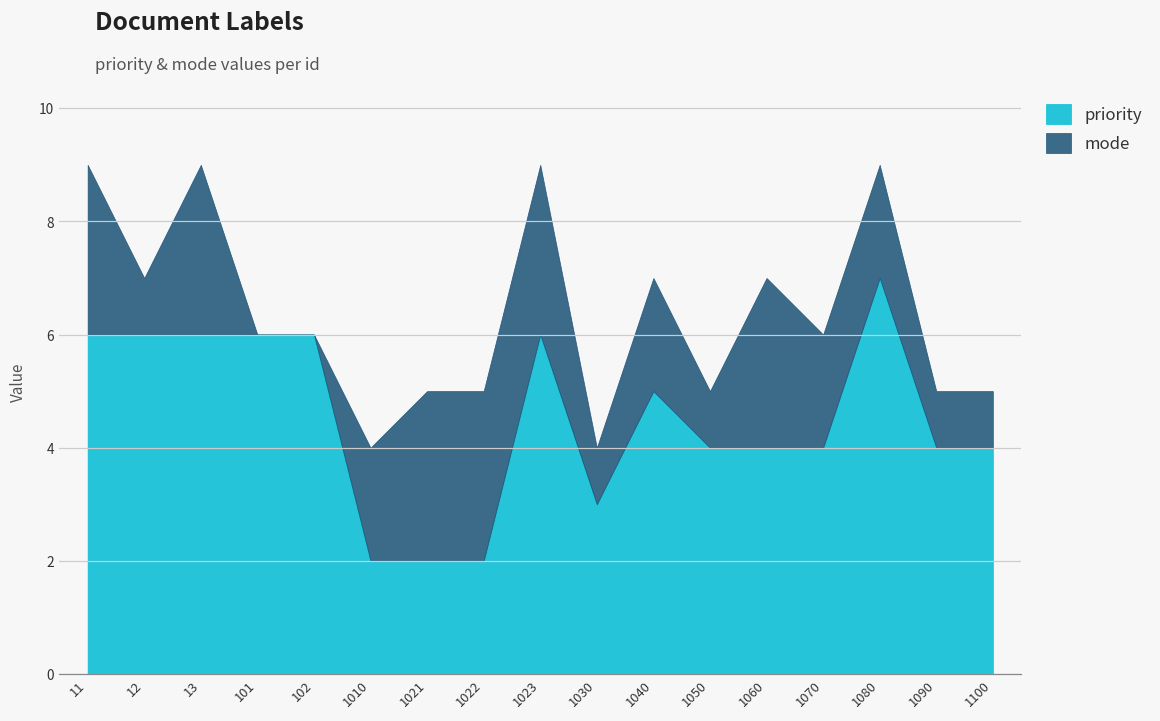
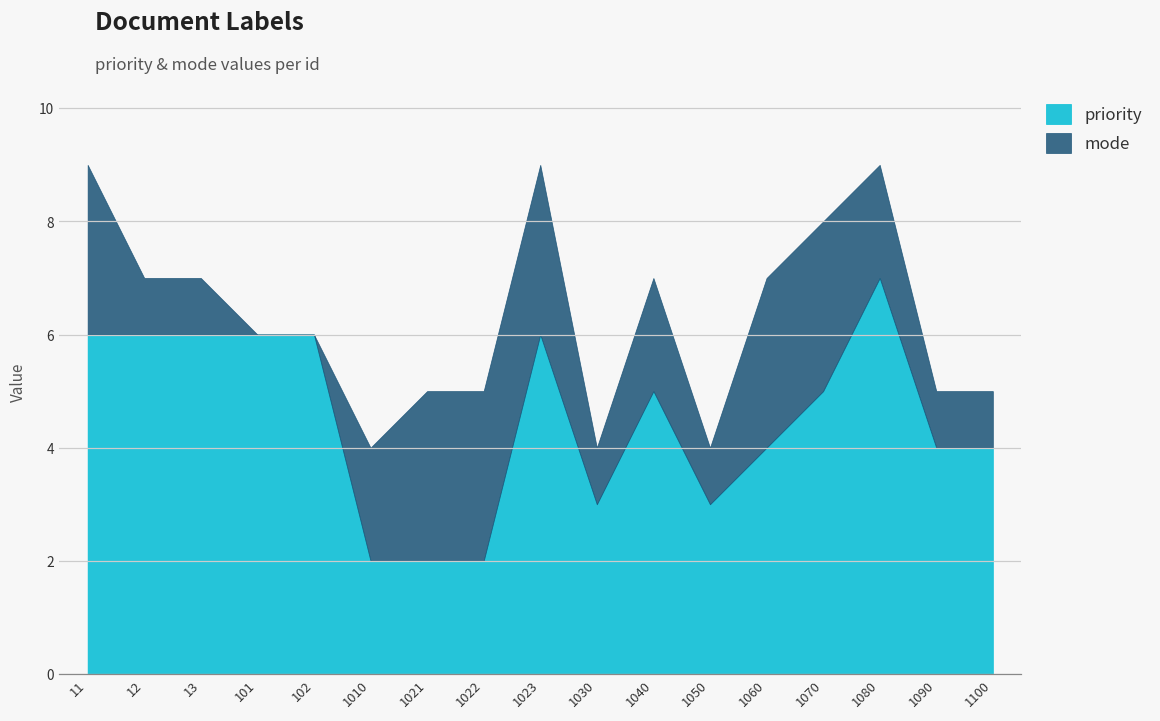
  {
    "priority": {
      "11": 6,
      "12": 6,
      "13": 6,
      "1010": 2,
      "1021": 2,
      "1022": 2,
      "1023": 6,
      "1030": 3,
      "1040": 5,
-     "1050": 4,
+     "1050": 3,
      "1060": 4,
-     "1070": 4,
+     "1070": 5,
      "1080": 7,
      "1090": 4,
      "1100": 4
    },
    "mode": {
      "11": 3,
      "12": 1,
-     "13": 3,
+     "13": 1,
      "1010": 2,
      "1021": 3,
      "1022": 3,
      "1023": 3,
      "1030": 1,
      "1040": 2,
      "1050": 1,
      "1060": 3,
-     "1070": 2,
+     "1070": 3,
      "1080": 2,
      "1090": 1,
      "1100": 1
    }
  }
